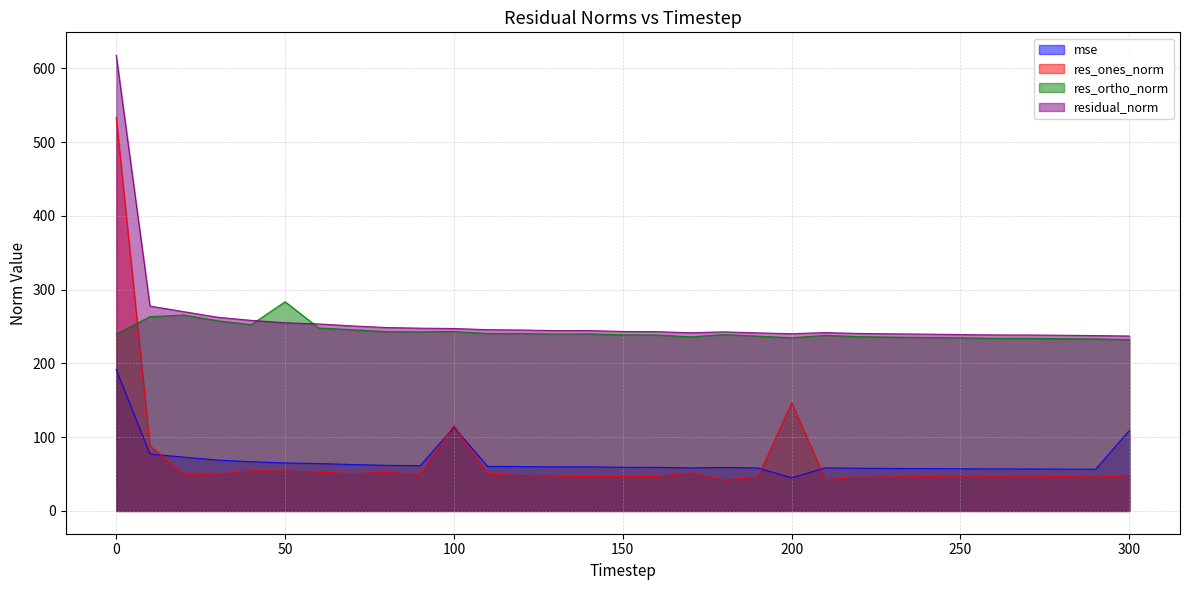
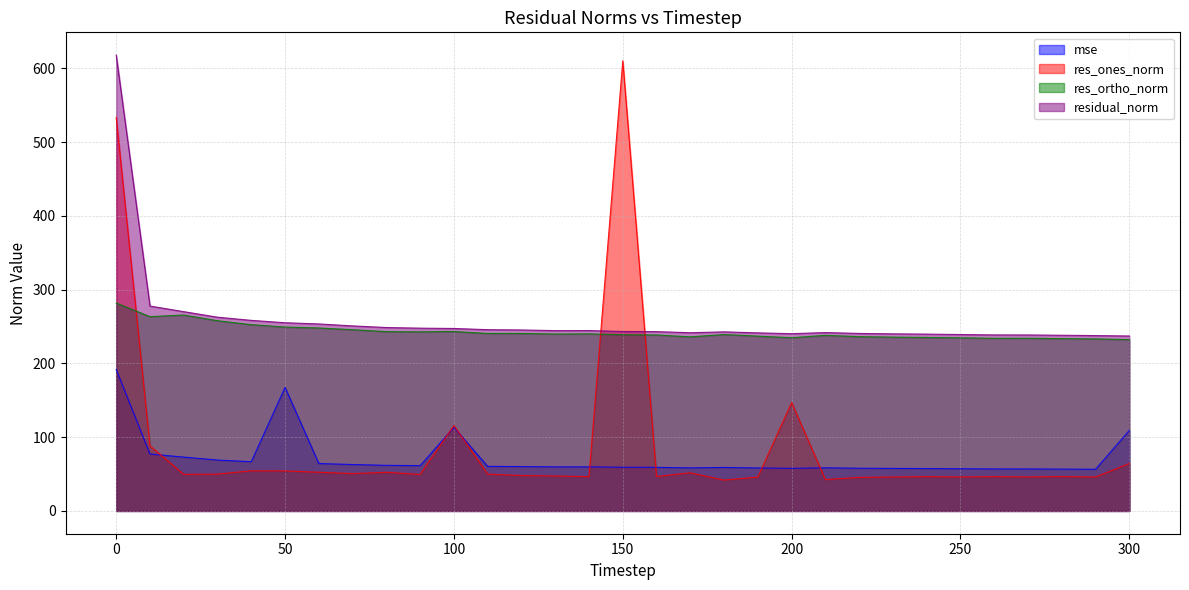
  {
    "mse": {
      "0": 190,
-     "50": 70,
+     "50": 170,
      "150": 60,
-     "200": 50,
+     "200": 60,
      "250": 60,
      "300": 110
    },
    "res_ones_norm": {
      "0": 530,
      "50": 50,
-     "150": 50,
+     "150": 610,
      "200": 150,
      "250": 50,
-     "300": 50
+     "300": 60
    },
    "res_ortho_norm": {
-     "0": 240,
-     "50": 280,
+     "0": 280,
+     "50": 250,
      "100": 240,
      "150": 240,
      "200": 230,
      "250": 230,
      "300": 230
    },
    "residual_norm": {
      "0": 620,
      "50": 260,
      "100": 250,
      "150": 240,
      "200": 240,
      "250": 240,
      "300": 240
    }
  }
